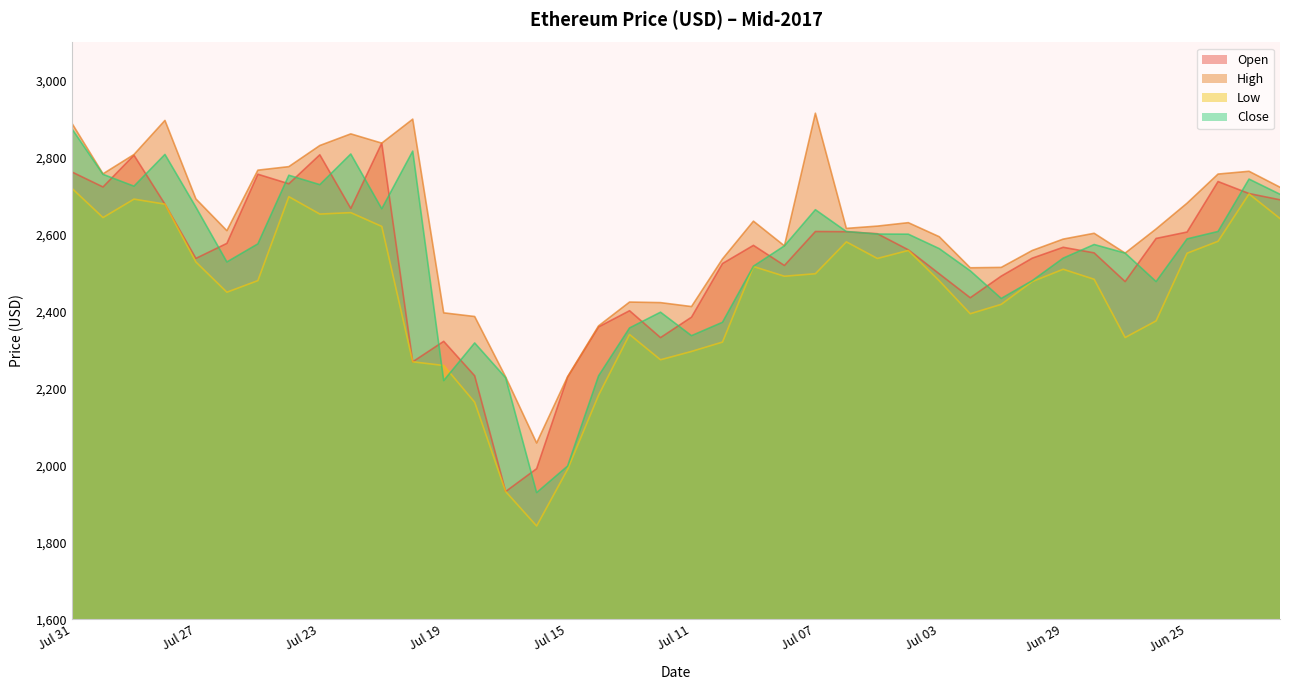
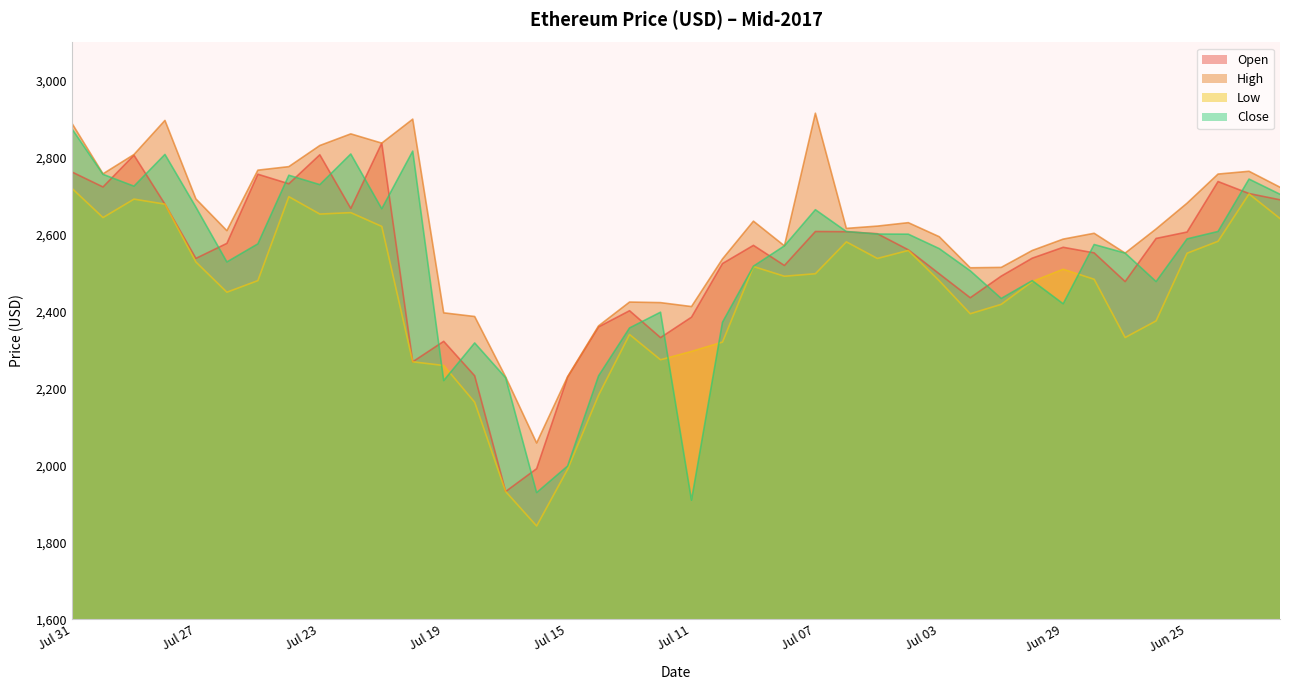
  {
    "Close": {
      "Jul 31": "2,880",
      "Jul 27": "2,670",
      "Jul 23": "2,730",
      "Jul 19": "2,220",
      "Jul 15": "2,000",
-     "Jul 11": "2,340",
+     "Jul 11": "1,910",
      "Jul 07": "2,670",
      "Jul 03": "2,560",
-     "Jun 29": "2,540",
+     "Jun 29": "2,420",
      "Jun 25": "2,590"
    }
  }
